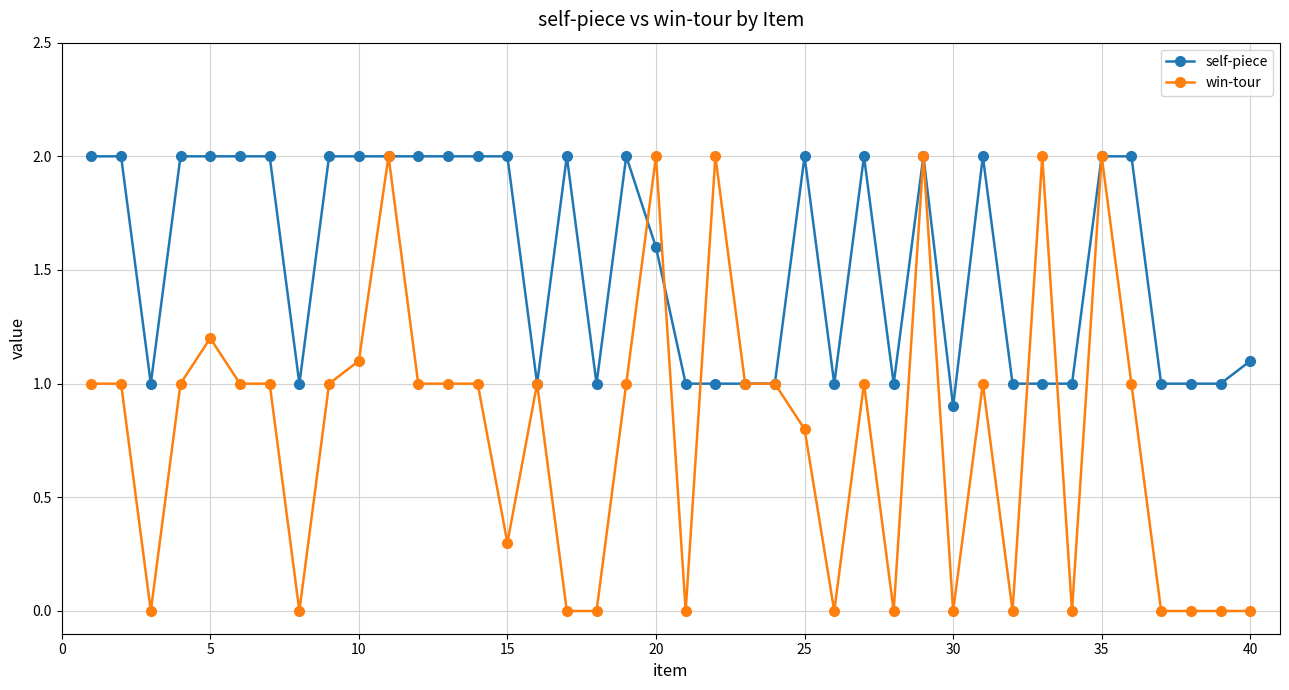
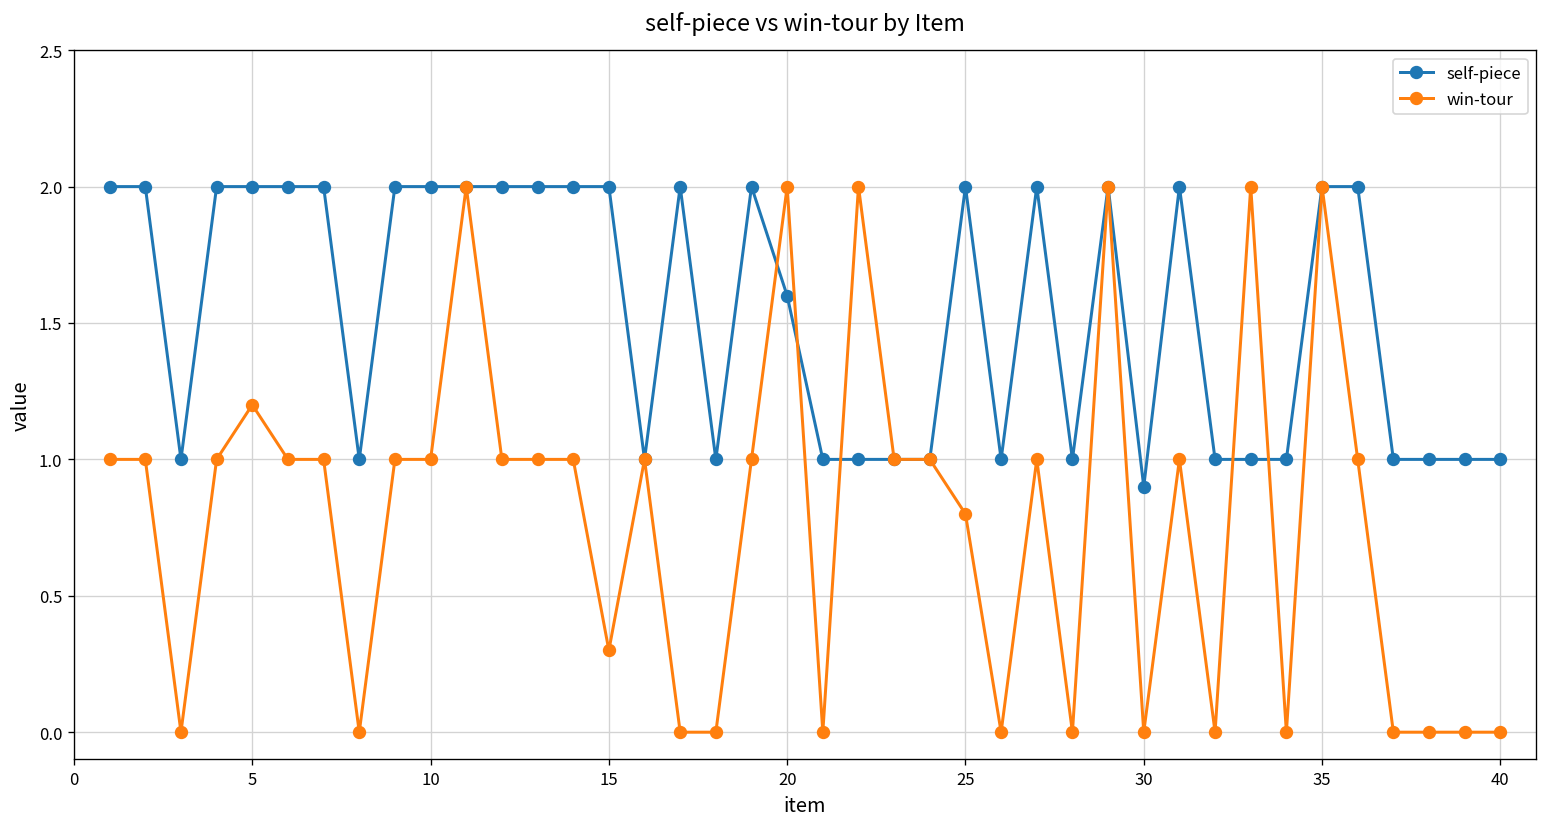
  {
    "self-piece": {
      "5": 2.0,
      "10": 2.0,
      "15": 2.0,
      "20": 1.6,
      "25": 2.0,
      "30": 0.9,
-     "40": 1.1
+     "40": 1.0
    },
    "win-tour": {
      "5": 1.2,
-     "10": 1.1,
+     "10": 1.0,
      "15": 0.3,
      "20": 2.0,
      "25": 0.8,
      "30": 0.0,
      "40": 0.0
    }
  }
